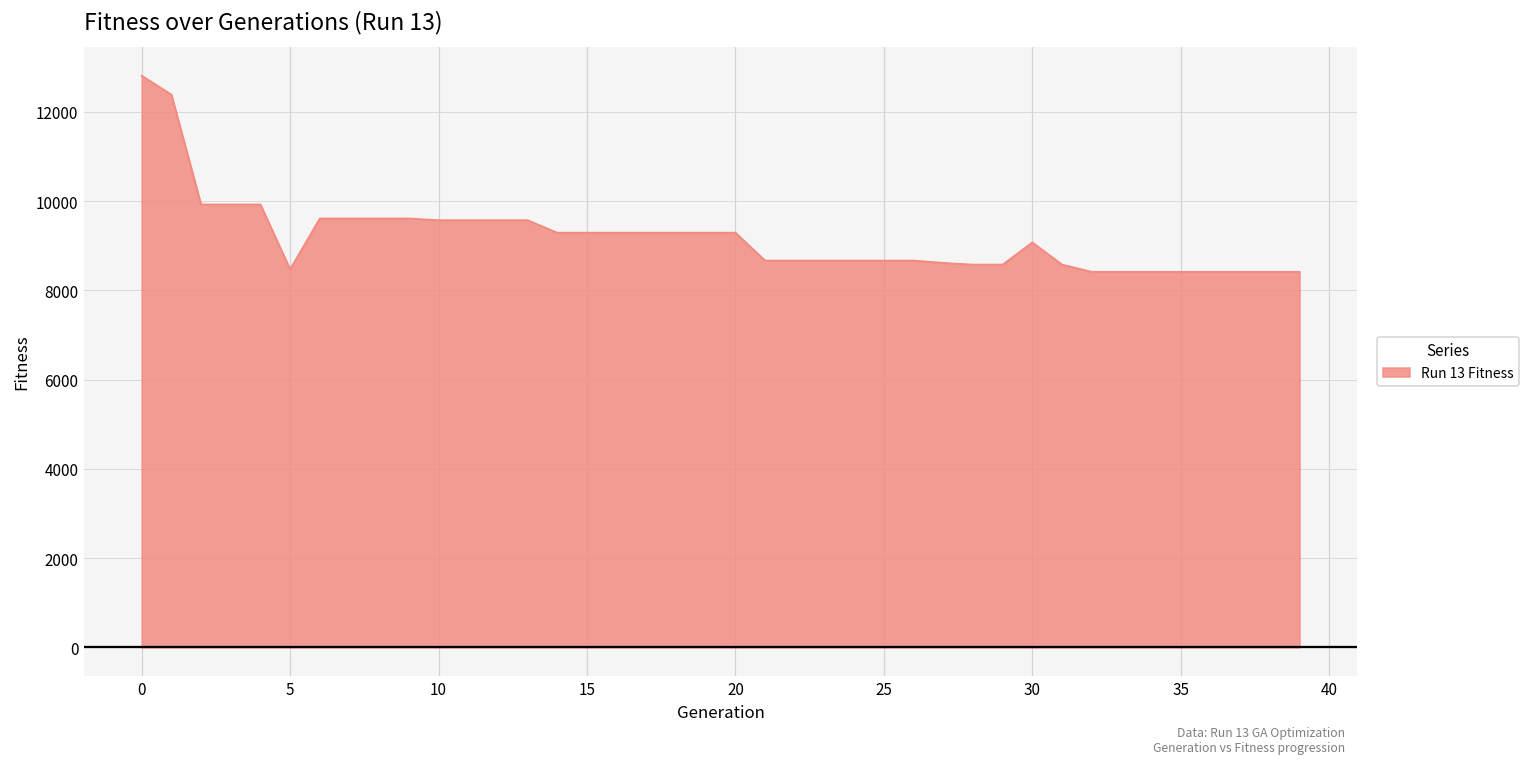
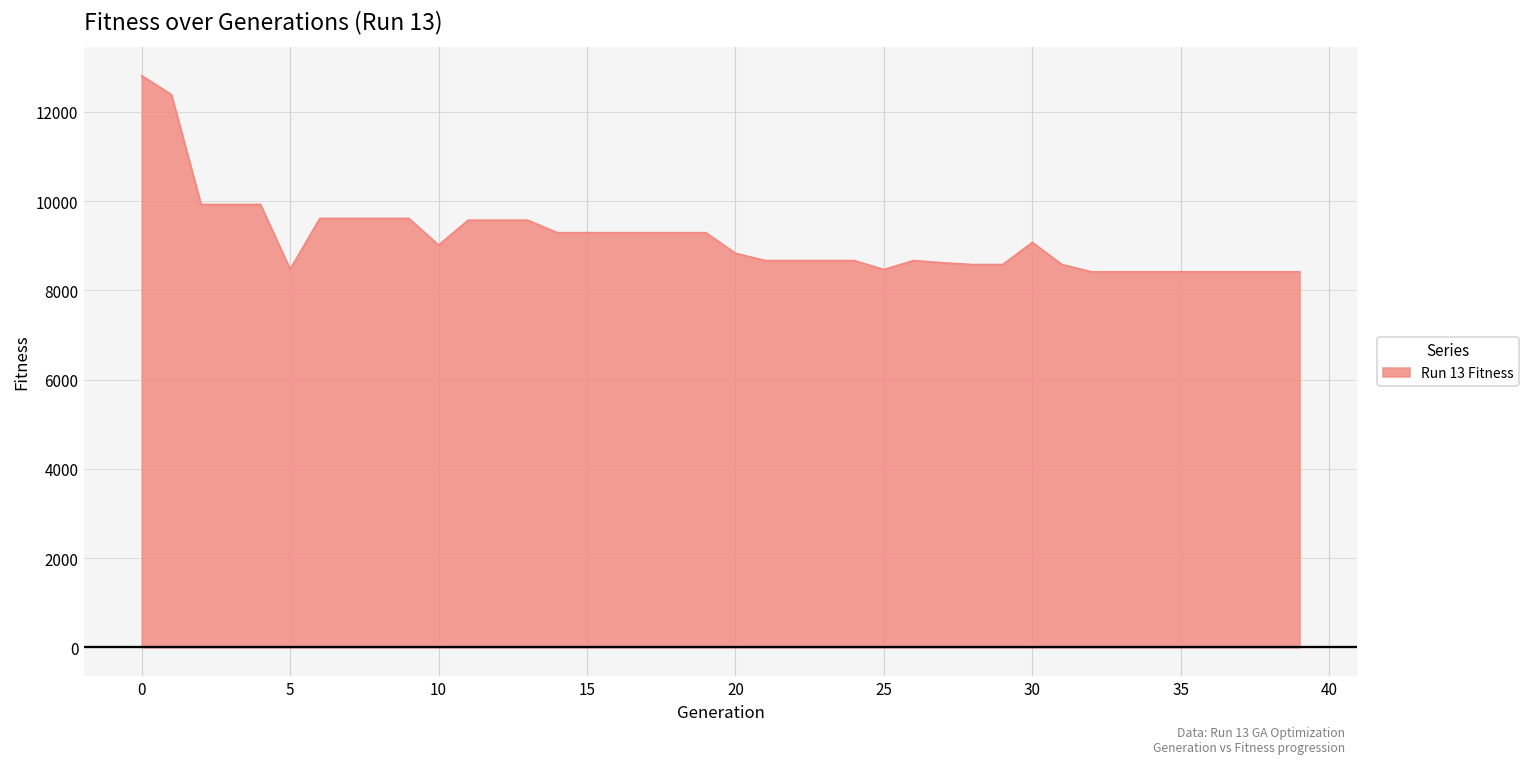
  {
    "0": 12800,
    "5": 8500,
-   "10": 9600,
+   "10": 9000,
    "15": 9300,
-   "20": 9300,
-   "25": 8700,
+   "20": 8800,
+   "25": 8500,
    "30": 9100,
    "35": 8400
  }
